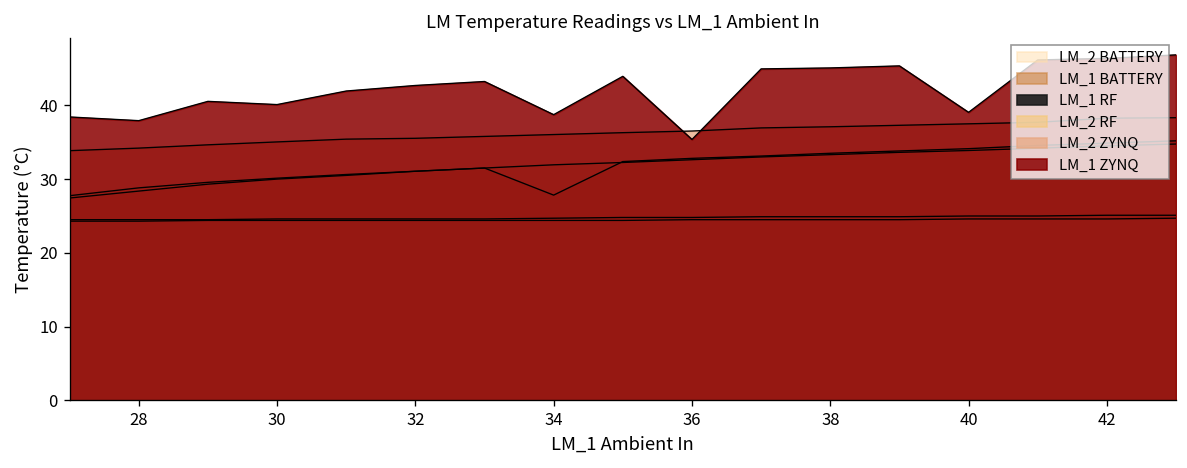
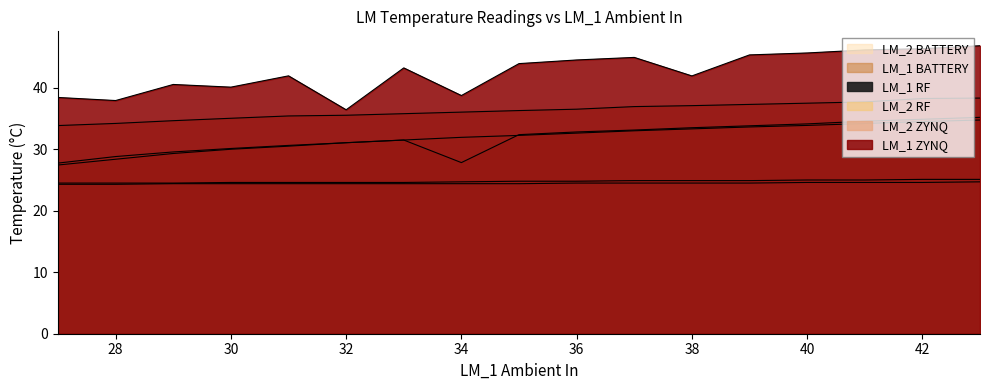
  {
    "LM_1 RF": {
      "28": 28,
      "34": 28
    },
    "LM_1 ZYNQ": {
      "28": 38,
      "30": 40,
-     "32": 43,
+     "32": 36,
      "34": 39,
-     "36": 35,
-     "38": 45,
-     "40": 39
+     "36": 45,
+     "38": 42,
+     "40": 46
    }
  }
